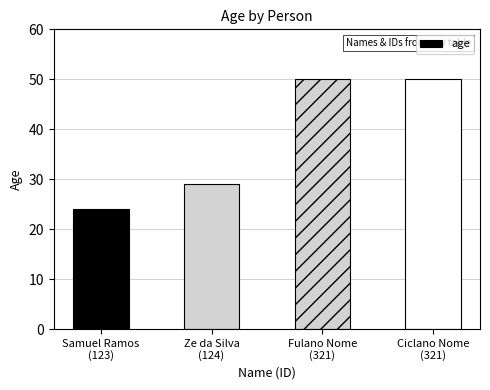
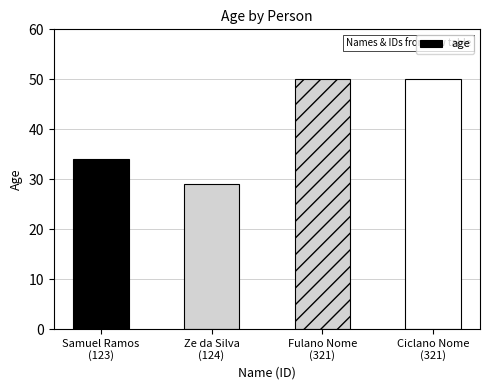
  {
-   "Samuel Ramos (123)": 24,
+   "Samuel Ramos (123)": 34,
    "Ze da Silva (124)": 29,
    "Fulano Nome (321)": 50,
    "Ciclano Nome (321)": 50
  }
